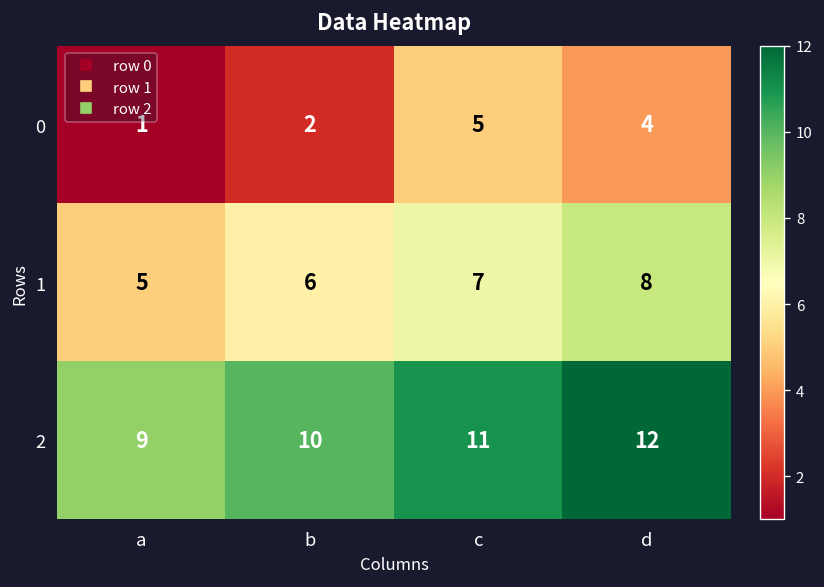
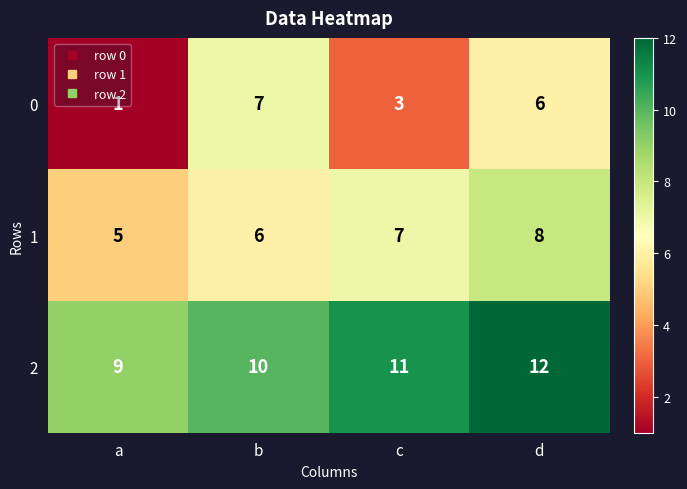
  {
    "0": {
-     "b": 2,
-     "c": 5,
-     "d": 4
+     "b": 7,
+     "c": 3,
+     "d": 6
    },
    "1": {
      "a": 5,
      "b": 6,
      "c": 7,
      "d": 8
    },
    "2": {
      "a": 9,
      "b": 10,
      "c": 11,
      "d": 12
    }
  }
